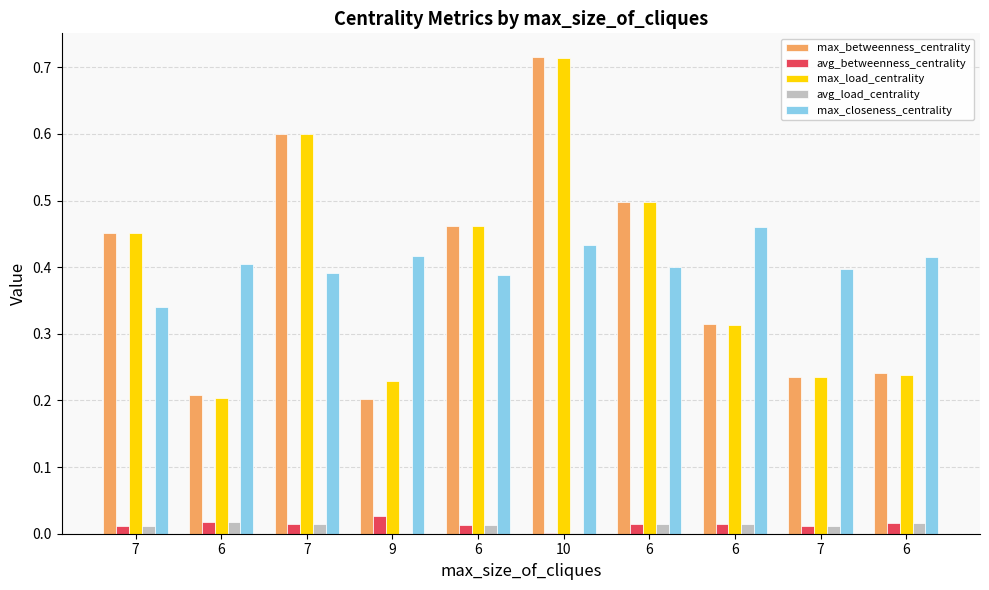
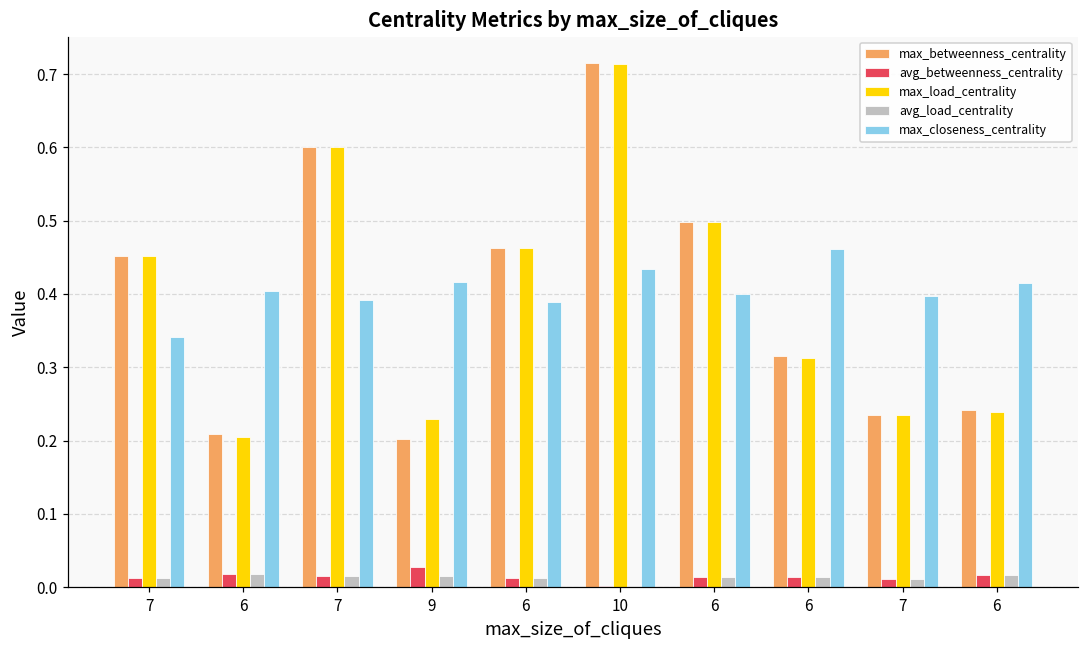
  {
    "max_betweenness_centrality": {
      "9": 0.20,
      "10": 0.72
    },
    "avg_betweenness_centrality": {
      "9": 0.03
    },
    "max_load_centrality": {
      "9": 0.23,
      "10": 0.71
    },
    "avg_load_centrality": {
-     "9": 0.00
+     "9": 0.01
    },
    "max_closeness_centrality": {
      "9": 0.42,
      "10": 0.43
    }
  }
